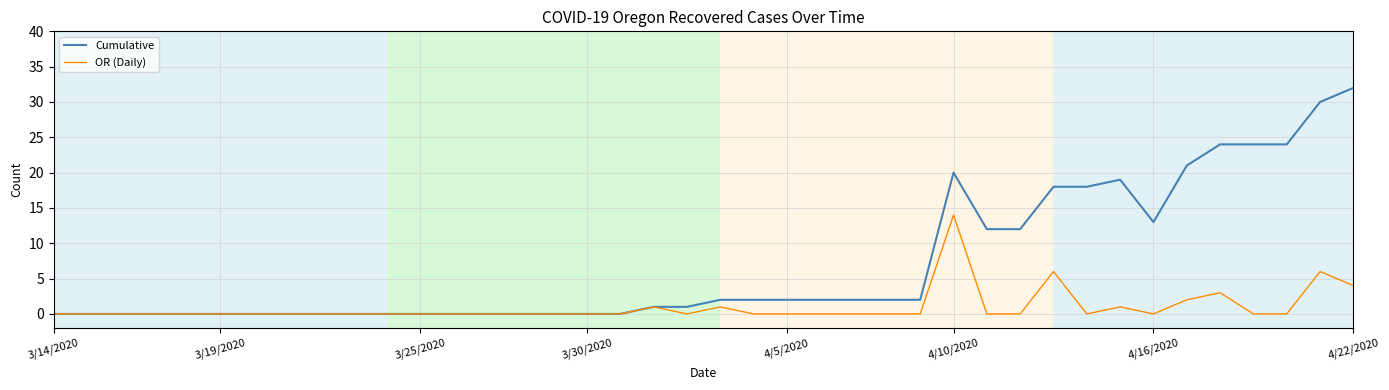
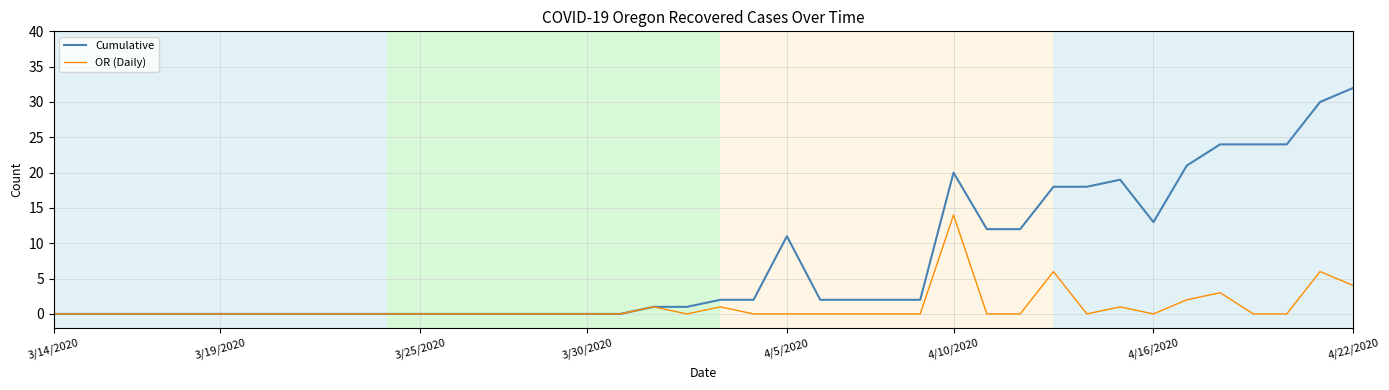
  {
    "Cumulative": {
-     "4/5/2020": 2,
+     "4/5/2020": 11,
      "4/10/2020": 20,
      "4/16/2020": 13,
      "4/22/2020": 32
    },
    "OR (Daily)": {
      "4/5/2020": 0,
      "4/10/2020": 14,
      "4/16/2020": 0,
      "4/22/2020": 4
    }
  }
